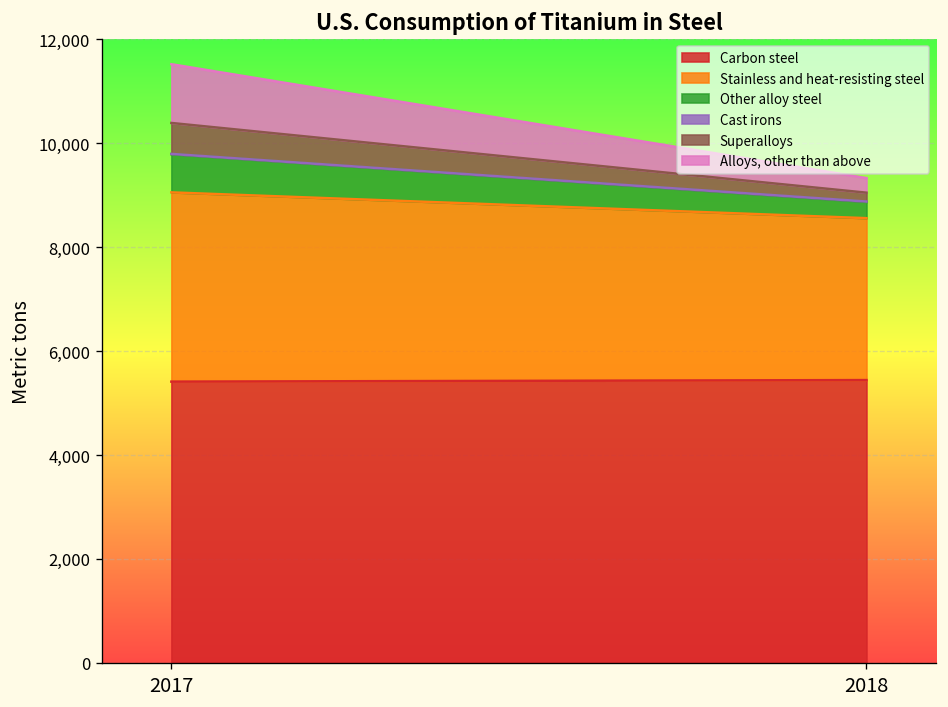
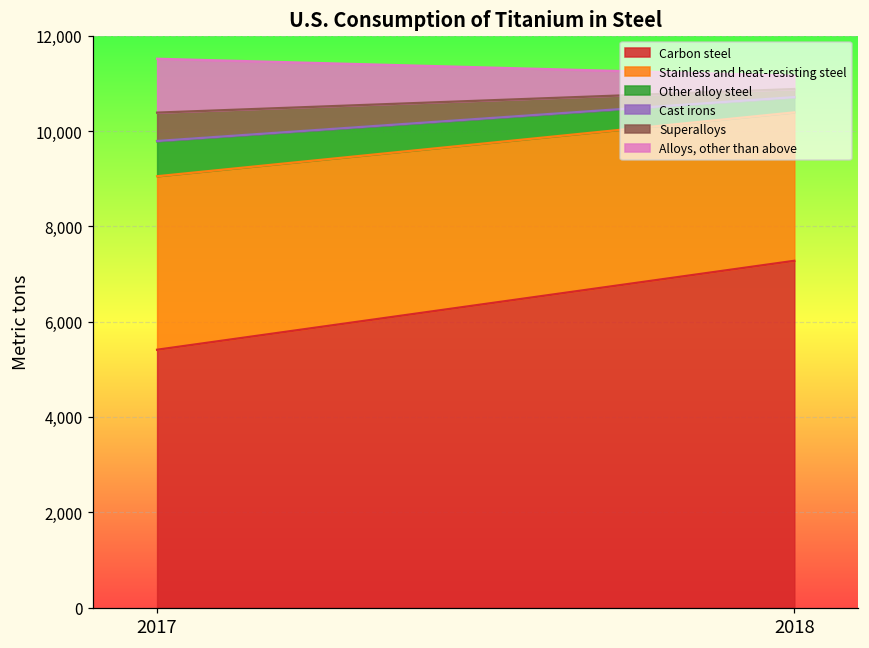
  {
    "Carbon steel": {
      "2017": "5,400",
-     "2018": "5,400"
+     "2018": "7,300"
    },
    "Stainless and heat-resisting steel": {
      "2017": "3,600"
    },
    "Cast irons": {
      "2017": "700"
    },
    "Superalloys": {
      "2017": "600"
    },
    "Alloys, other than above": {
      "2017": "1,100"
    }
  }
